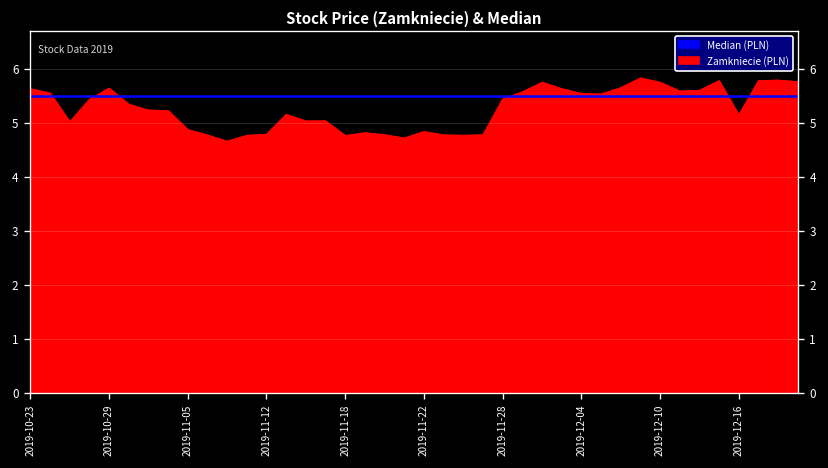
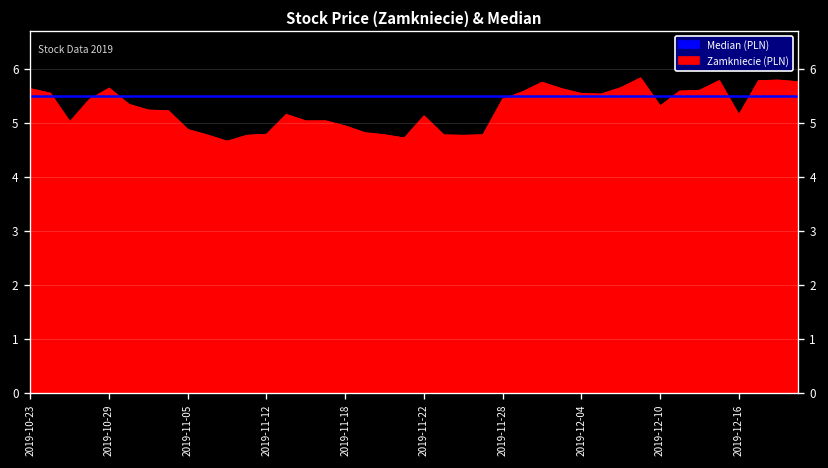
  {
    "2019-10-23": 5.6,
    "2019-10-29": 5.6,
    "2019-11-05": 4.9,
    "2019-11-12": 4.8,
-   "2019-11-18": 4.8,
-   "2019-11-22": 4.8,
+   "2019-11-18": 4.9,
+   "2019-11-22": 5.1,
    "2019-11-28": 5.4,
    "2019-12-04": 5.6,
-   "2019-12-10": 5.8,
+   "2019-12-10": 5.3,
    "2019-12-16": 5.2
  }
